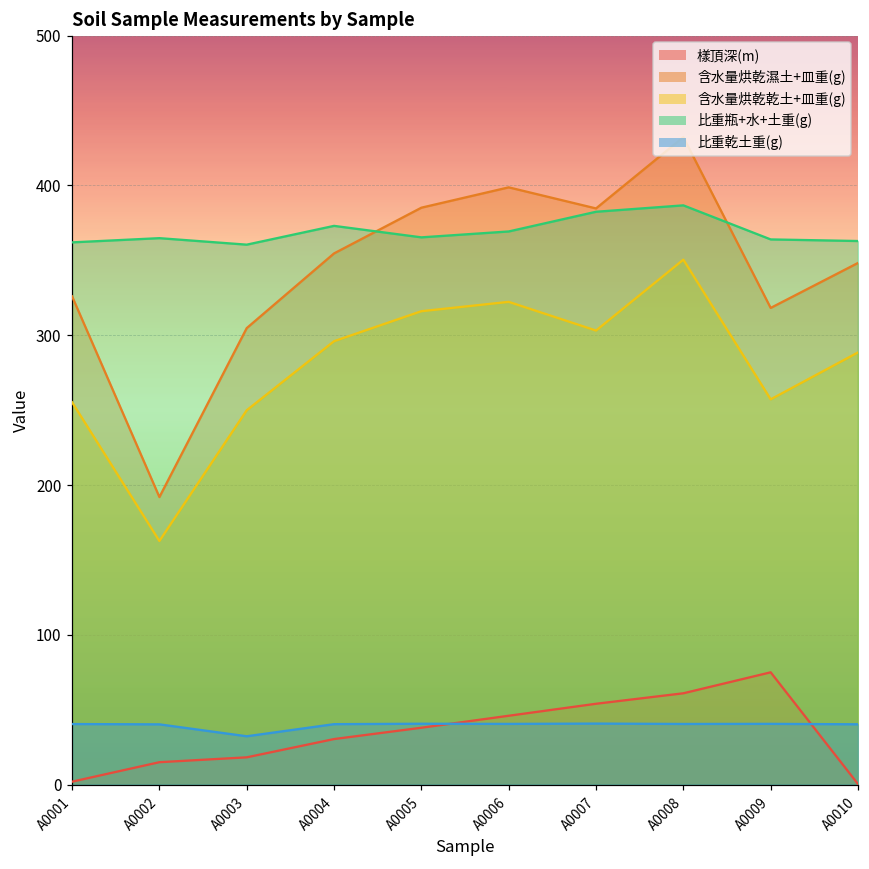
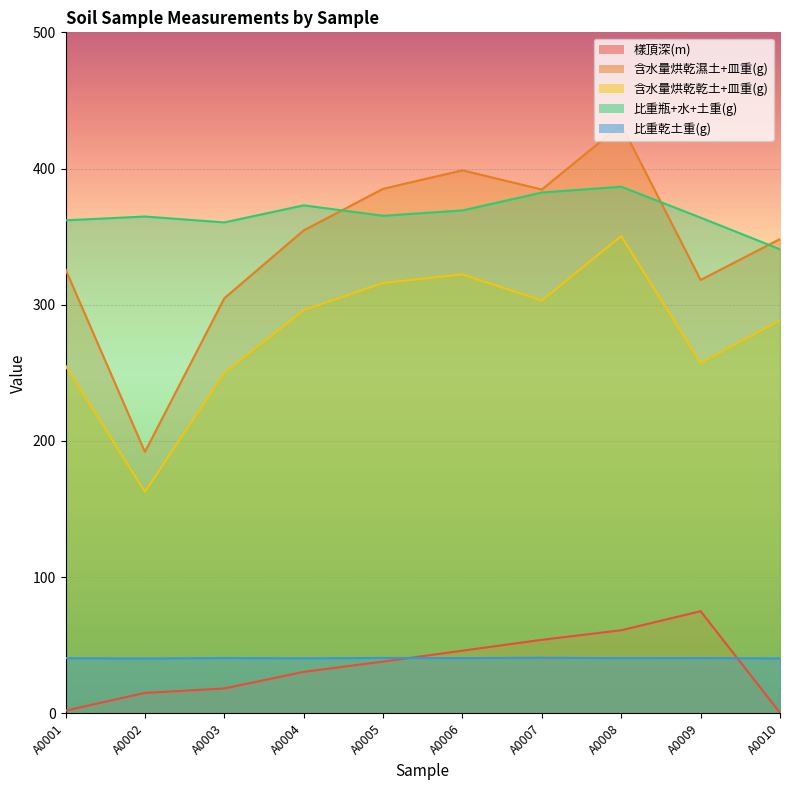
  {
    "比重瓶+水+土重(g)": {
      "A0001": 362,
      "A0002": 365,
      "A0003": 360,
      "A0004": 373,
      "A0005": 365,
      "A0006": 369,
      "A0007": 382,
      "A0008": 387,
      "A0009": 364,
-     "A0010": 363
+     "A0010": 341
    },
    "比重乾土重(g)": {
      "A0001": 40,
      "A0002": 40,
-     "A0003": 32,
+     "A0003": 41,
      "A0004": 40,
      "A0005": 41,
      "A0006": 41,
      "A0007": 41,
      "A0008": 41,
      "A0009": 41,
      "A0010": 40
    }
  }
